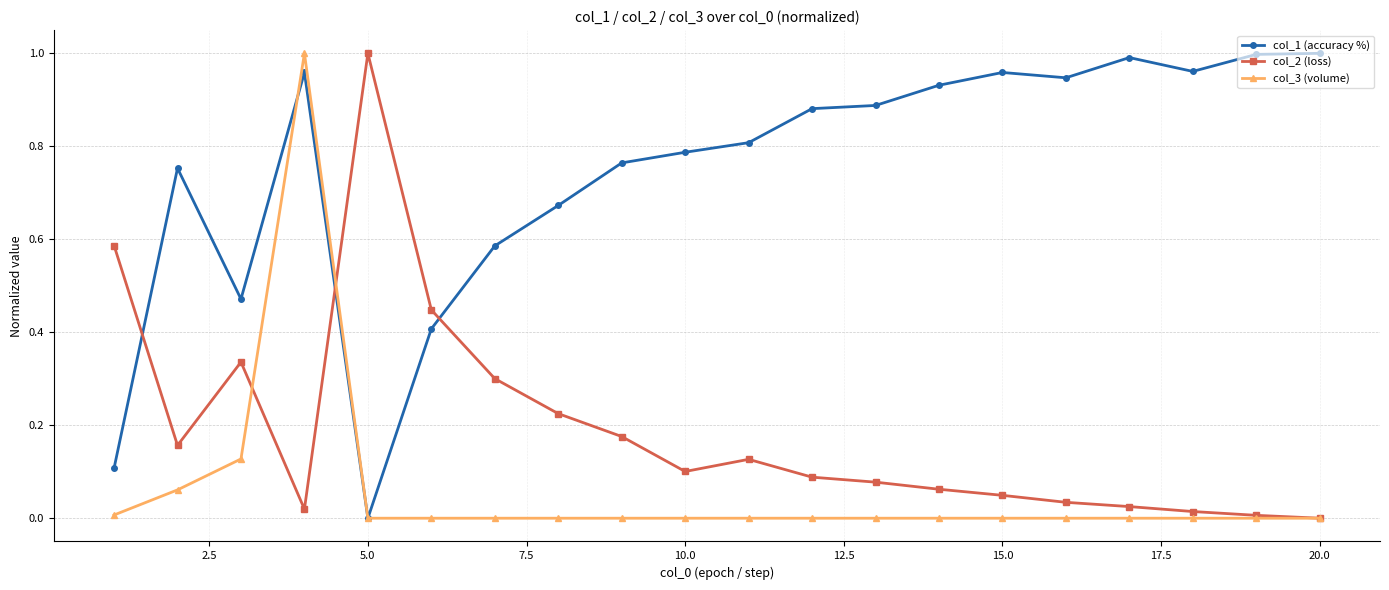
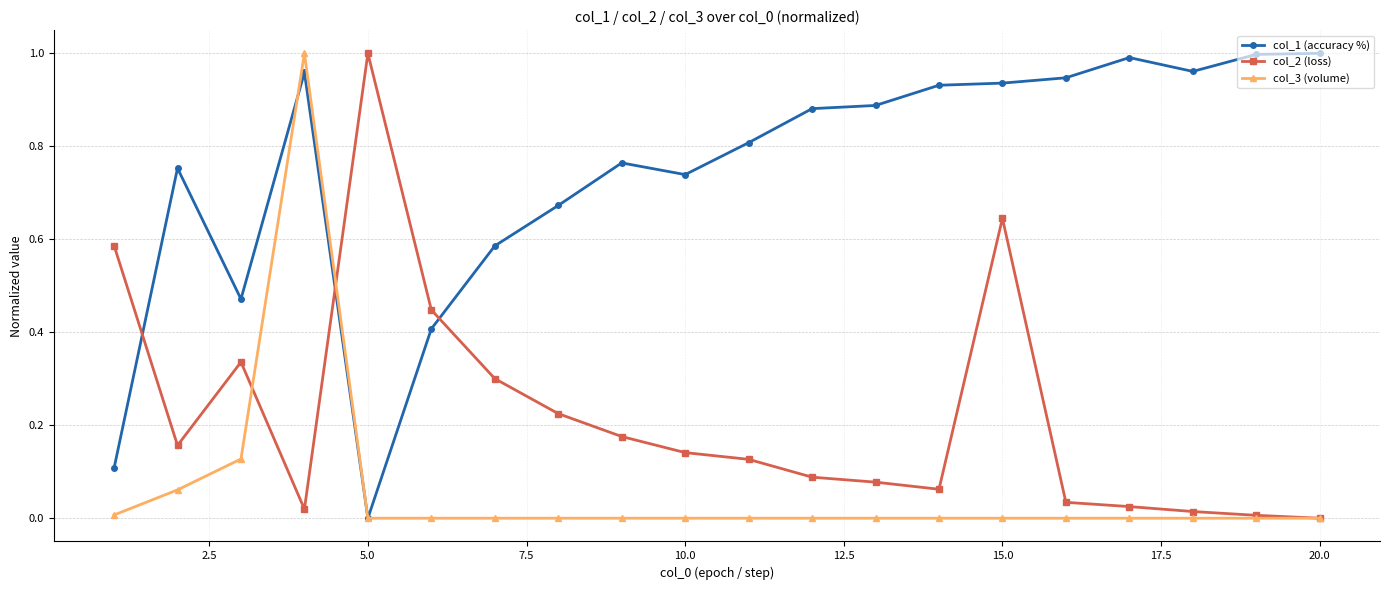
  {
    "col_1 (accuracy %)": {
-     "10.0": 0.79,
-     "15.0": 0.96
+     "10.0": 0.74,
+     "15.0": 0.94
    },
    "col_2 (loss)": {
      "5.0": 1.00,
-     "10.0": 0.10,
-     "15.0": 0.05
+     "10.0": 0.14,
+     "15.0": 0.65
    },
    "col_3 (volume)": {
      "10.0": 0.00,
      "15.0": 0.00
    }
  }
